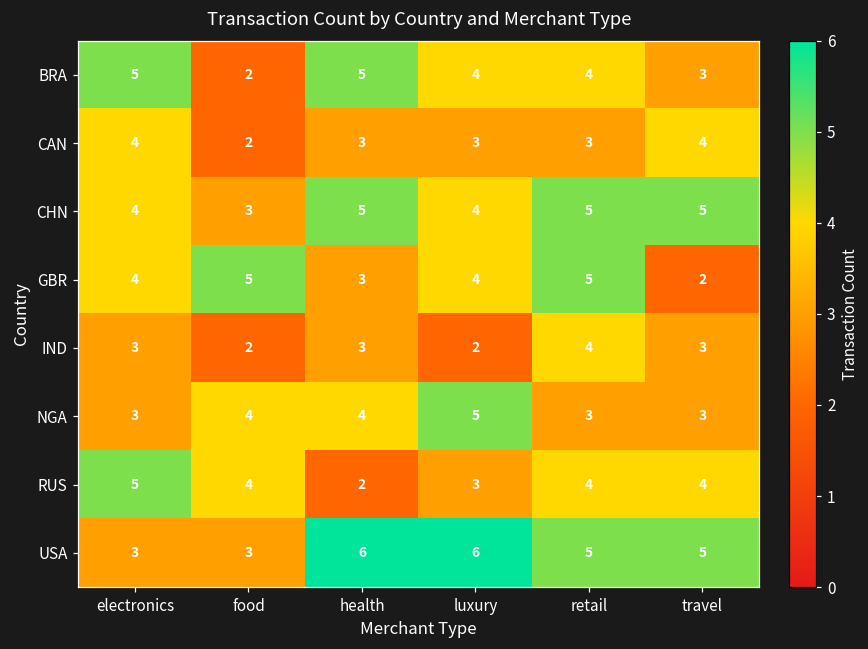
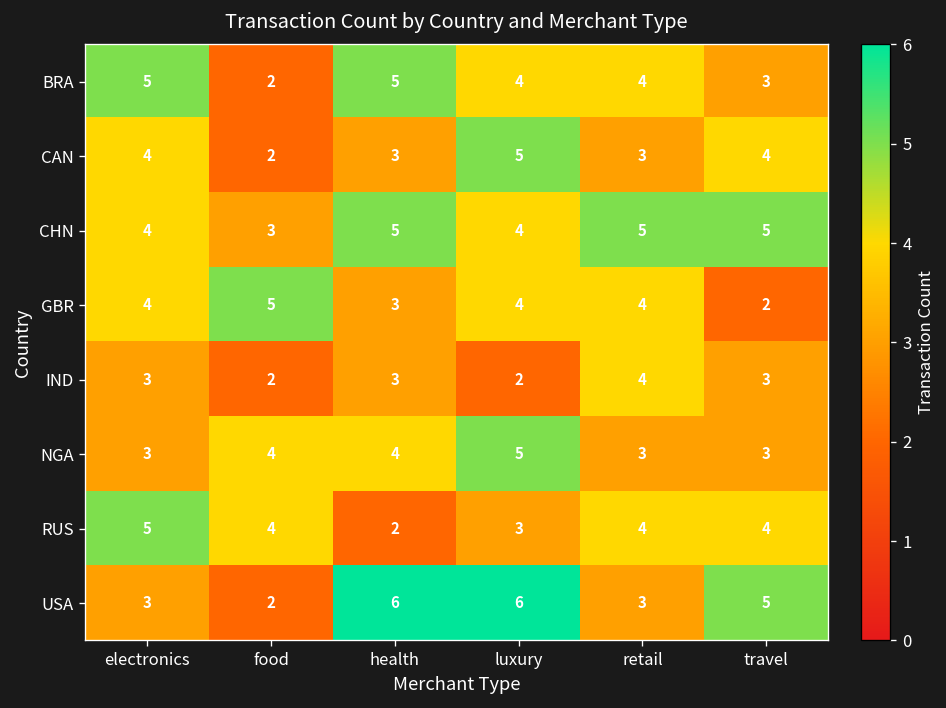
  {
    "BRA": {
      "electronics": 5,
      "food": 2,
      "health": 5,
      "luxury": 4,
      "retail": 4,
      "travel": 3
    },
    "CAN": {
      "electronics": 4,
      "food": 2,
      "health": 3,
-     "luxury": 3,
+     "luxury": 5,
      "retail": 3,
      "travel": 4
    },
    "CHN": {
      "electronics": 4,
      "food": 3,
      "health": 5,
      "luxury": 4,
      "retail": 5,
      "travel": 5
    },
    "GBR": {
      "electronics": 4,
      "food": 5,
      "health": 3,
      "luxury": 4,
-     "retail": 5,
+     "retail": 4,
      "travel": 2
    },
    "IND": {
      "electronics": 3,
      "food": 2,
      "health": 3,
      "luxury": 2,
      "retail": 4,
      "travel": 3
    },
    "NGA": {
      "electronics": 3,
      "food": 4,
      "health": 4,
      "luxury": 5,
      "retail": 3,
      "travel": 3
    },
    "RUS": {
      "electronics": 5,
      "food": 4,
      "health": 2,
      "luxury": 3,
      "retail": 4,
      "travel": 4
    },
    "USA": {
      "electronics": 3,
-     "food": 3,
+     "food": 2,
      "health": 6,
      "luxury": 6,
-     "retail": 5,
+     "retail": 3,
      "travel": 5
    }
  }
